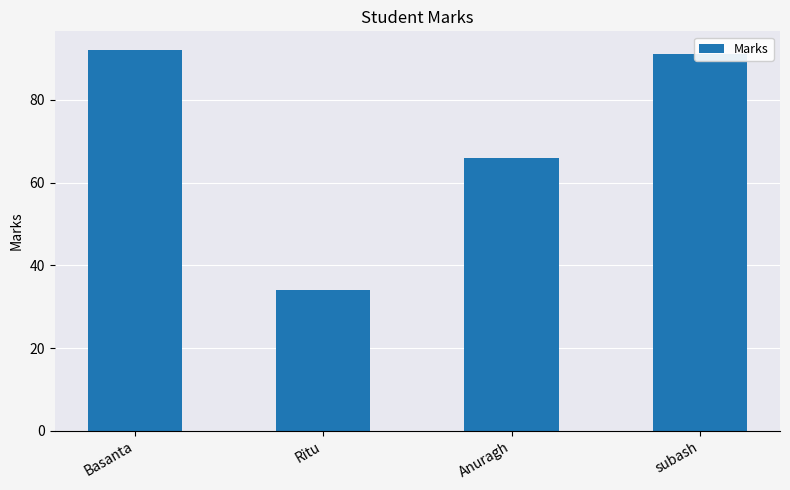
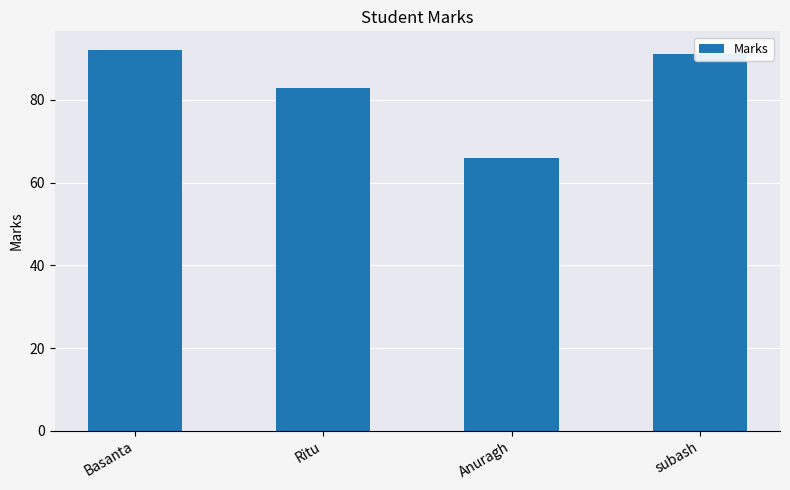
  {
    "Basanta": 92,
-   "Ritu": 34,
+   "Ritu": 83,
    "Anuragh": 66
  }
